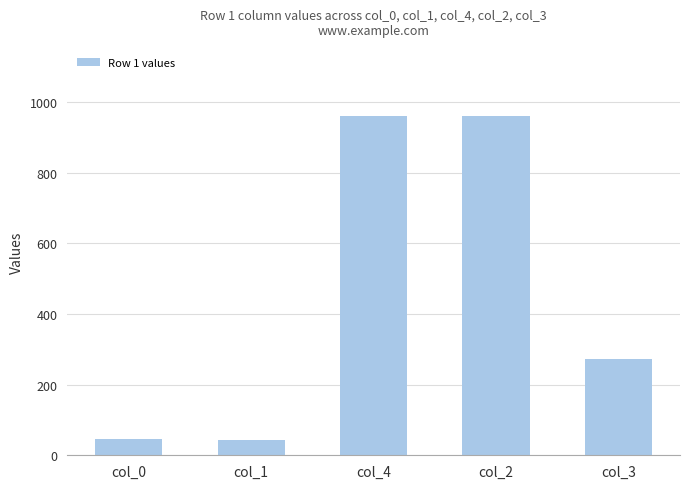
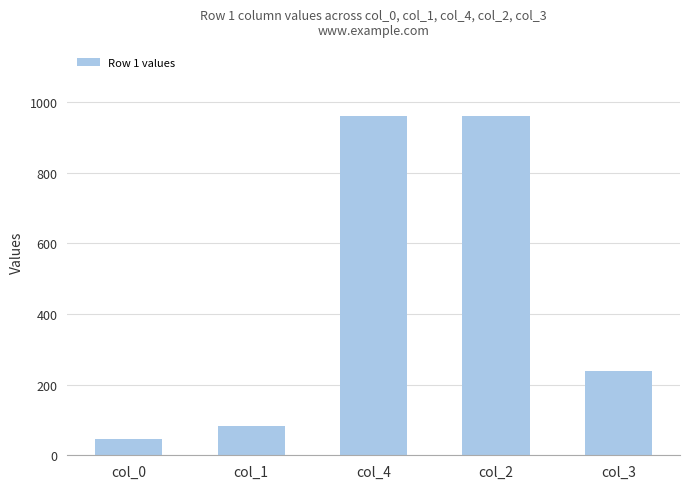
  {
    "col_0": 50,
-   "col_1": 40,
+   "col_1": 80,
    "col_4": 960,
    "col_2": 960,
-   "col_3": 270
+   "col_3": 240
  }
